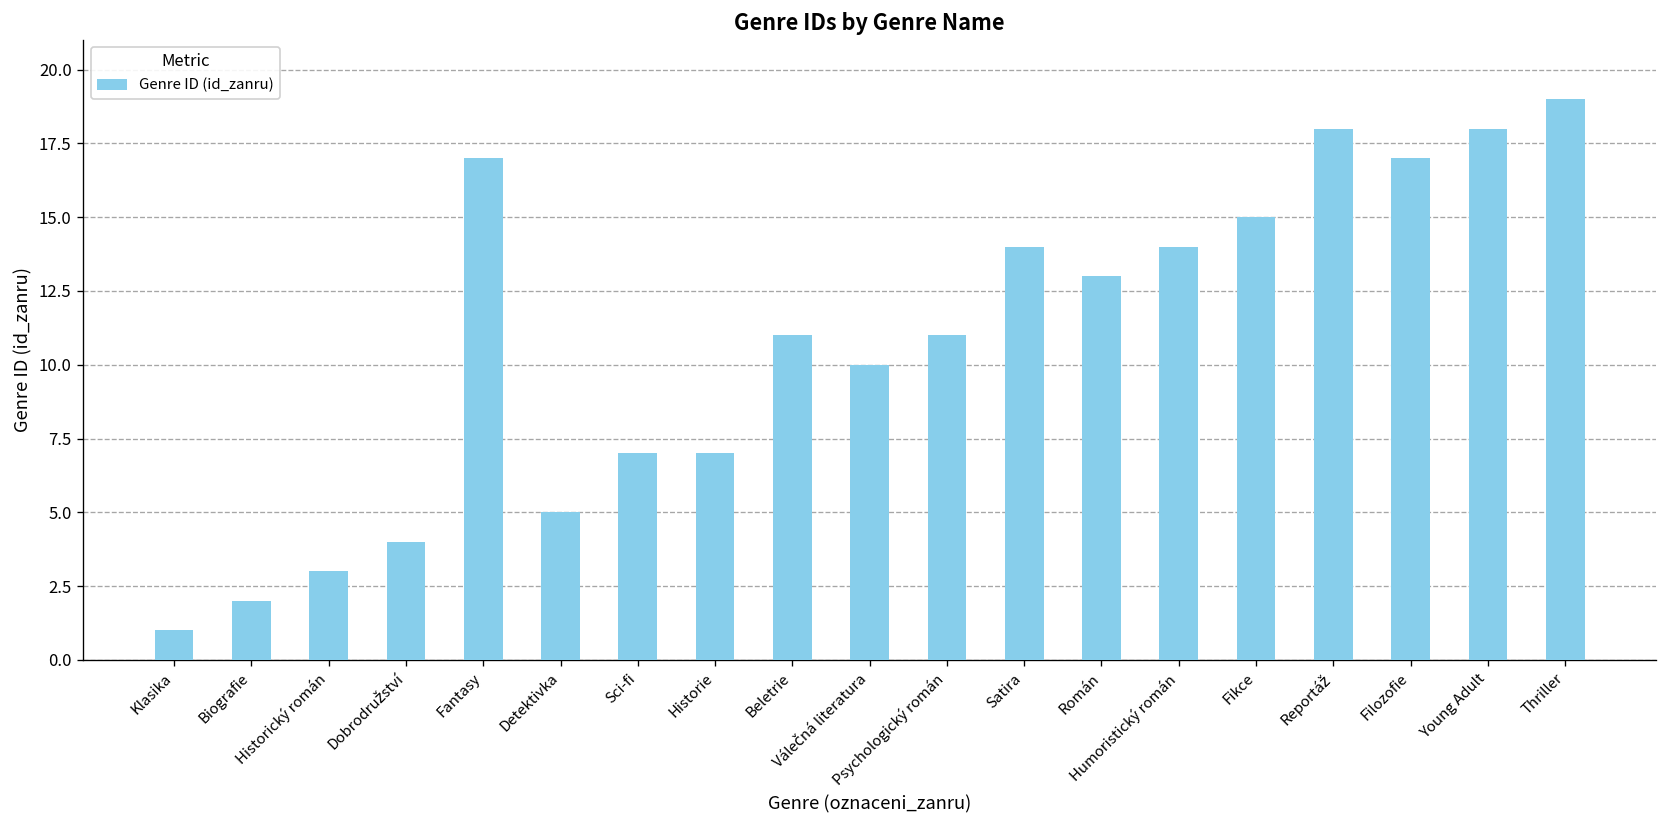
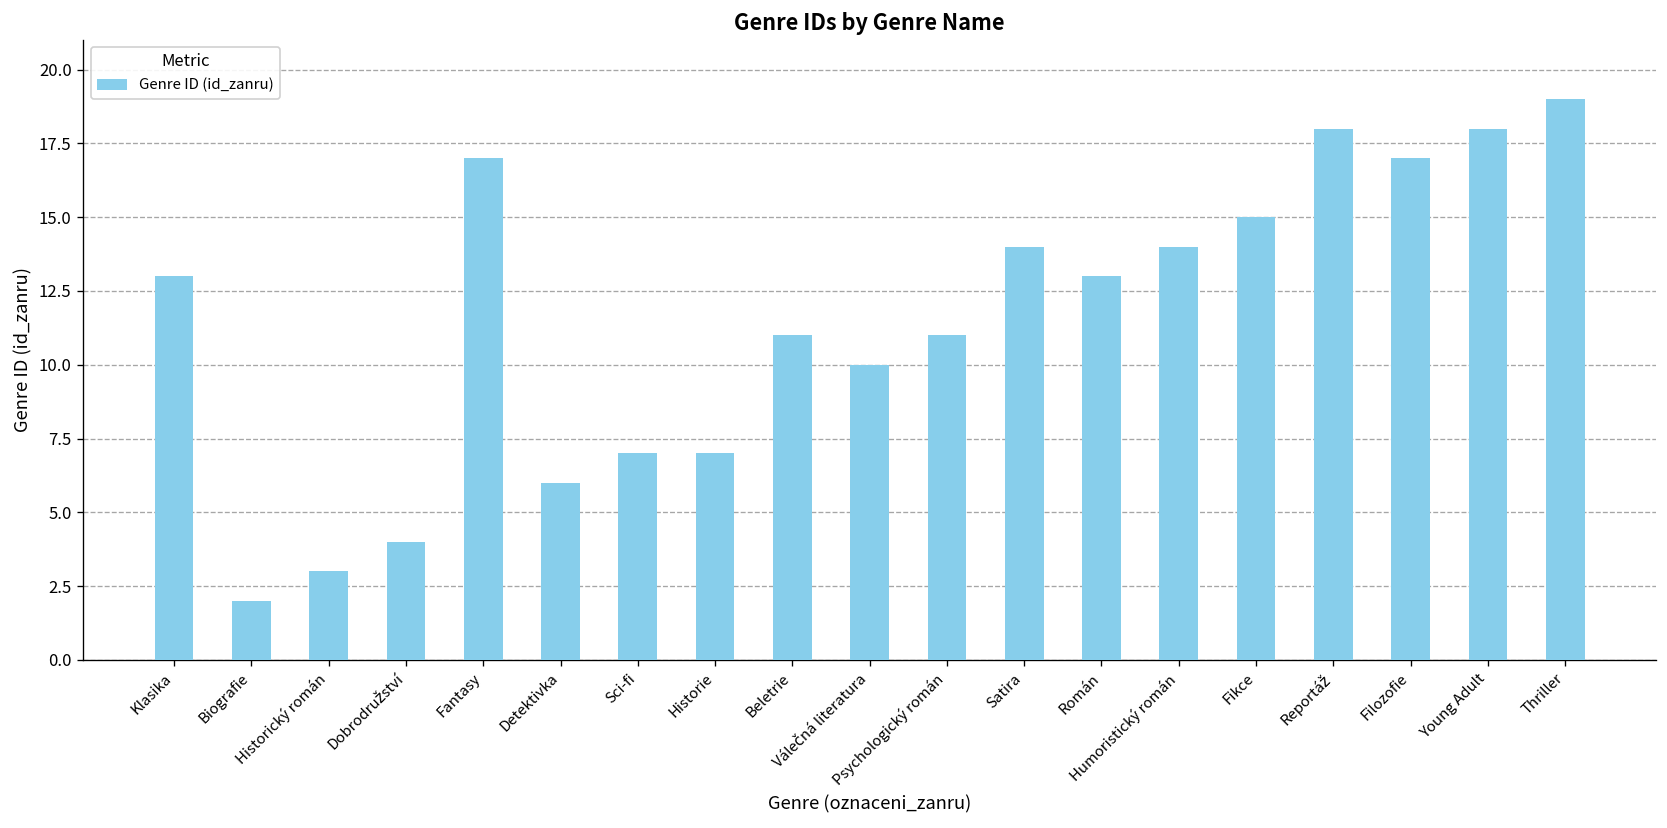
  {
-   "Klasika": 1,
+   "Klasika": 13,
    "Biografie": 2,
    "Historický román": 3,
    "Dobrodružství": 4,
    "Fantasy": 17,
-   "Detektivka": 5,
+   "Detektivka": 6,
    "Sci-fi": 7,
    "Historie": 7,
    "Beletrie": 11,
    "Válečná literatura": 10,
    "Psychologický román": 11,
    "Satira": 14,
    "Román": 13,
    "Humoristický román": 14,
    "Fikce": 15,
    "Reportáž": 18,
    "Filozofie": 17,
    "Young Adult": 18,
    "Thriller": 19
  }
